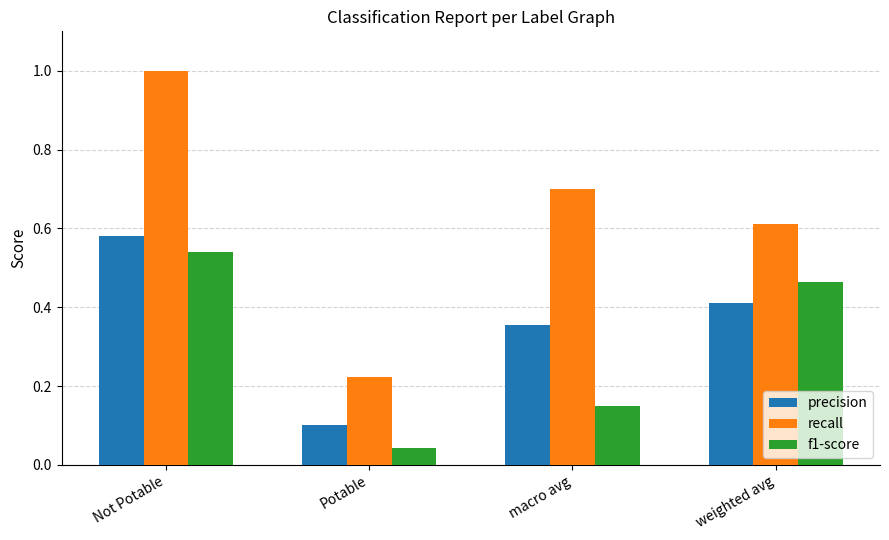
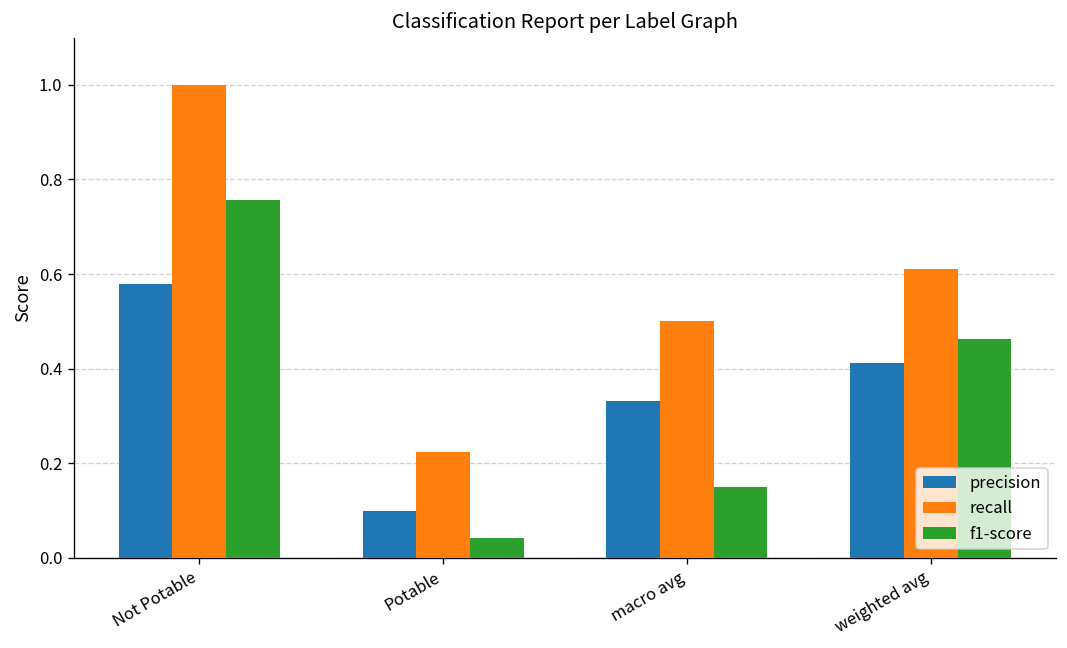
  {
    "precision": {
      "Not Potable": 0.58,
      "Potable": 0.10,
-     "macro avg": 0.36,
+     "macro avg": 0.33,
      "weighted avg": 0.41
    },
    "recall": {
      "Not Potable": 1.0,
      "Potable": 0.22,
-     "macro avg": 0.7,
+     "macro avg": 0.5,
      "weighted avg": 0.61
    },
    "f1-score": {
-     "Not Potable": 0.54,
+     "Not Potable": 0.76,
      "Potable": 0.04,
      "macro avg": 0.15,
      "weighted avg": 0.46
    }
  }
